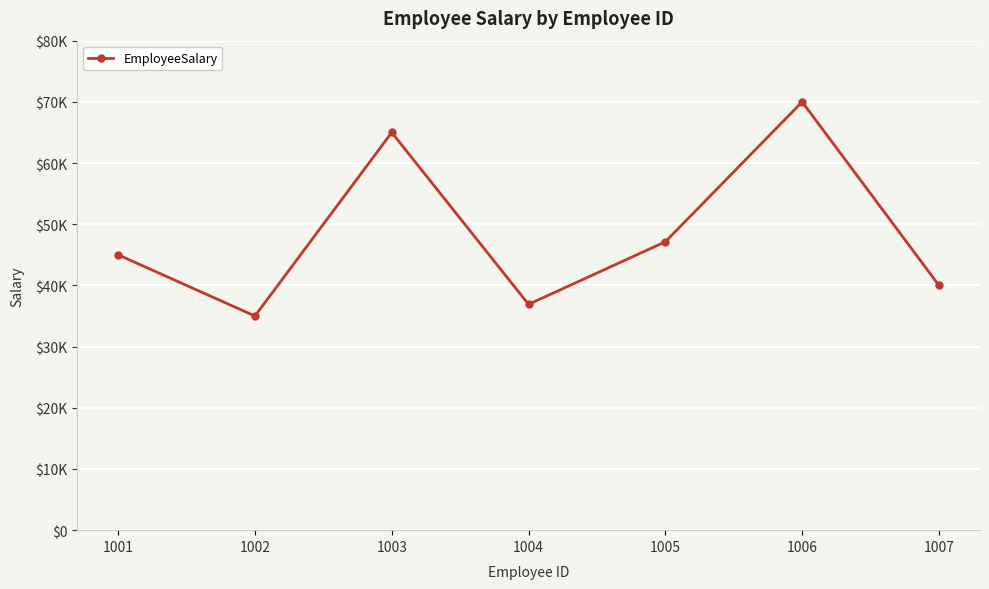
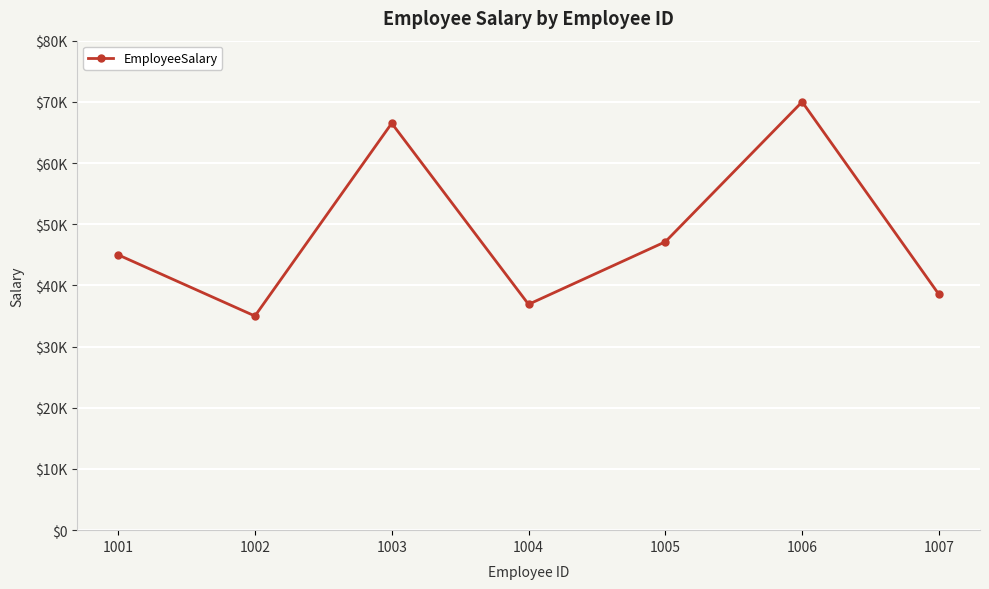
  {
    "1001": "$45000",
    "1002": "$35000",
-   "1003": "$65000",
+   "1003": "$67000",
    "1004": "$37000",
    "1005": "$47000",
    "1006": "$70000",
-   "1007": "$40000"
+   "1007": "$39000"
  }
